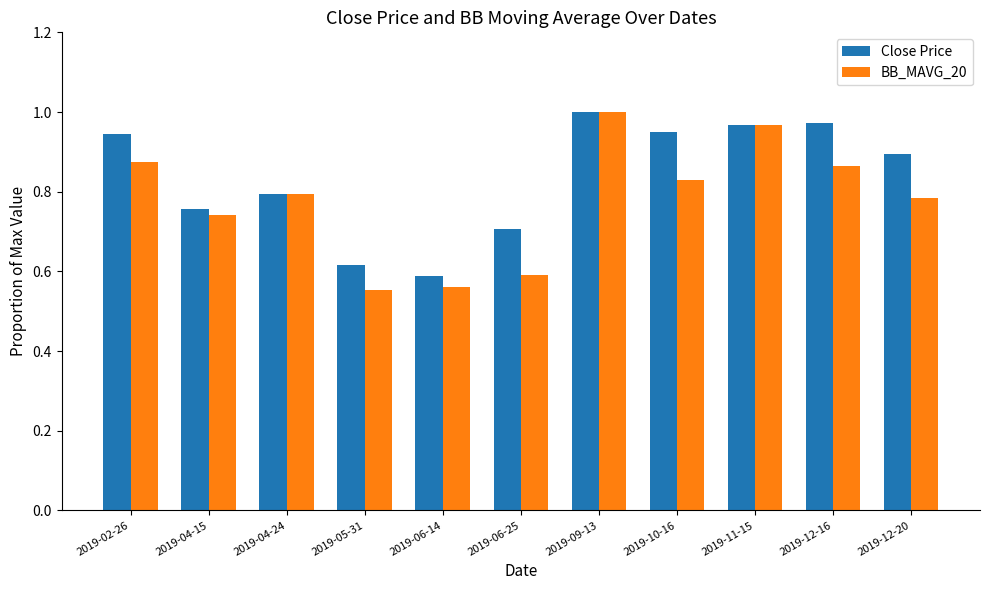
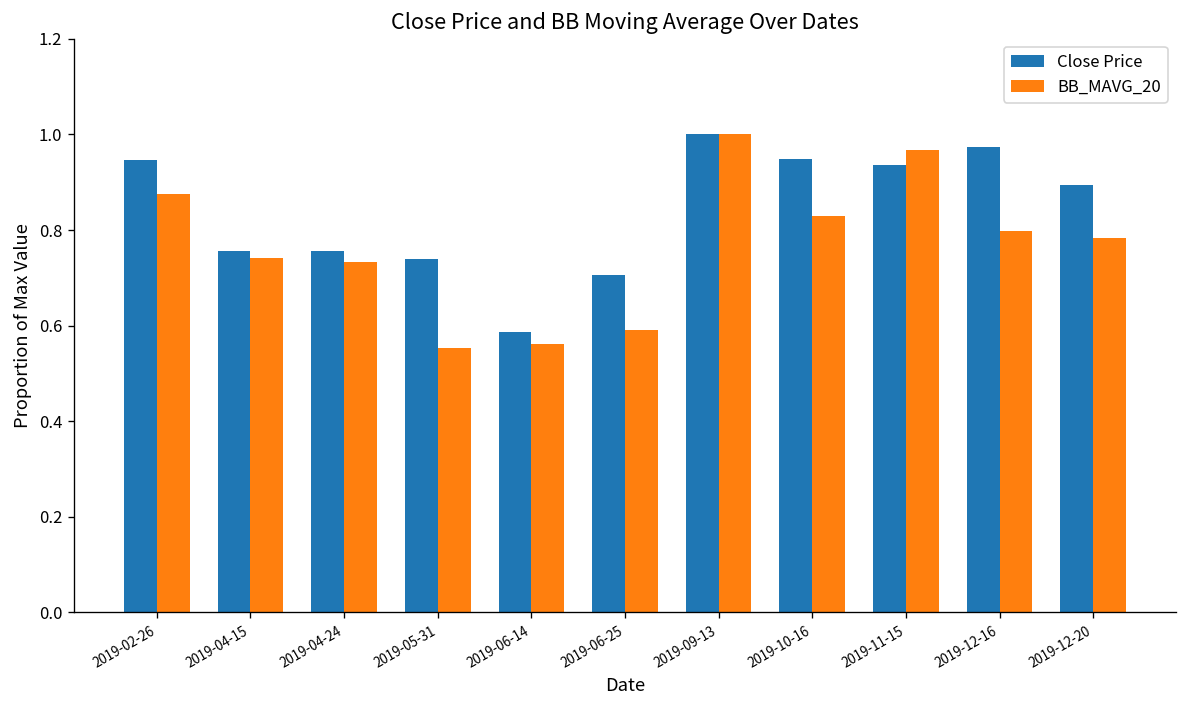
  {
    "Close Price": {
      "2019-02-26": 0.95,
      "2019-04-15": 0.76,
-     "2019-04-24": 0.79,
-     "2019-05-31": 0.62,
+     "2019-04-24": 0.76,
+     "2019-05-31": 0.74,
      "2019-06-14": 0.59,
      "2019-06-25": 0.71,
      "2019-09-13": 1.00,
      "2019-10-16": 0.95,
-     "2019-11-15": 0.97,
+     "2019-11-15": 0.94,
      "2019-12-16": 0.97,
      "2019-12-20": 0.89
    },
    "BB_MAVG_20": {
      "2019-02-26": 0.88,
      "2019-04-15": 0.74,
-     "2019-04-24": 0.79,
+     "2019-04-24": 0.73,
      "2019-05-31": 0.55,
      "2019-06-14": 0.56,
      "2019-06-25": 0.59,
      "2019-09-13": 1.00,
      "2019-10-16": 0.83,
      "2019-11-15": 0.97,
-     "2019-12-16": 0.87,
+     "2019-12-16": 0.80,
      "2019-12-20": 0.78
    }
  }
